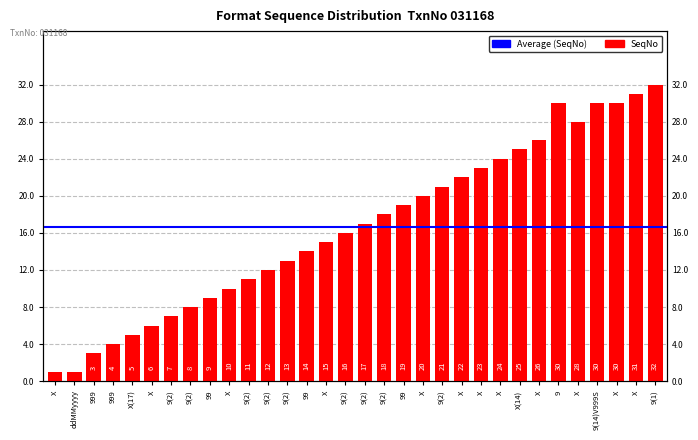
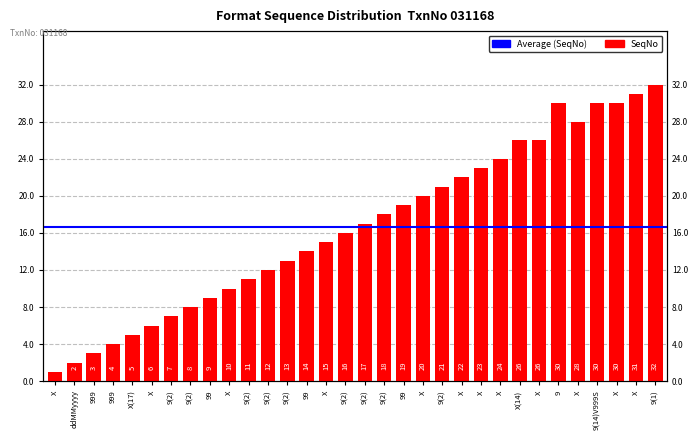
  {
-   "ddMMyyyy": 1,
+   "ddMMyyyy": 2,
    "X(17)": 5,
-   "X(14)": 25,
+   "X(14)": 26,
    "9": 30,
    "9(14)V999S": 30,
    "9(1)": 32
  }
